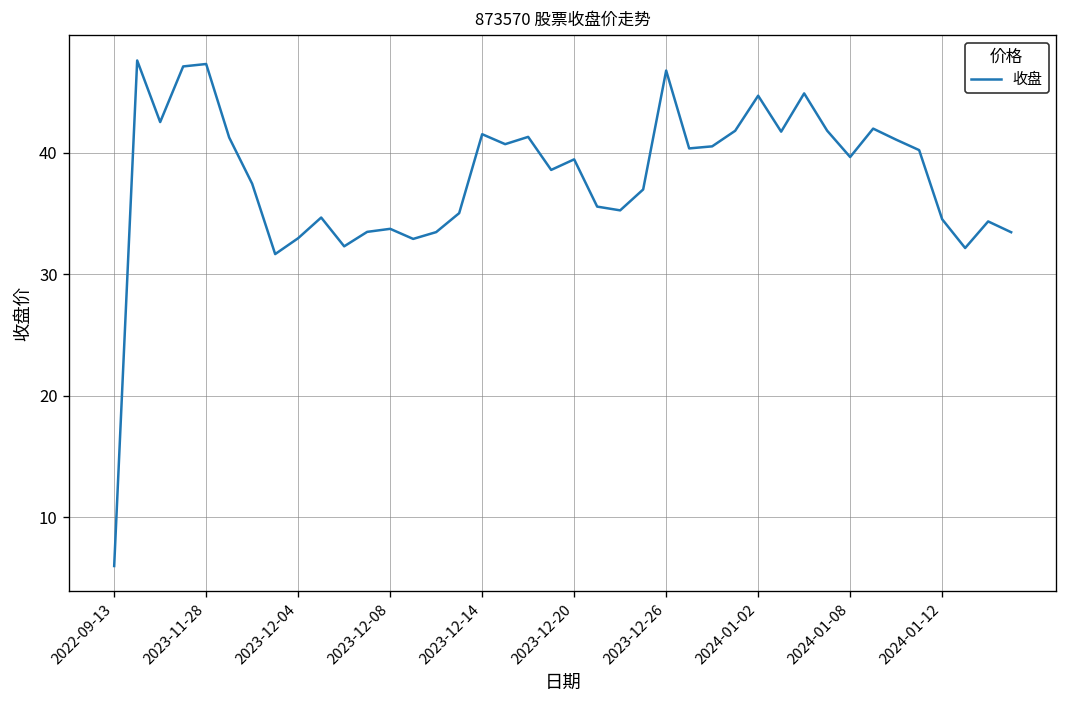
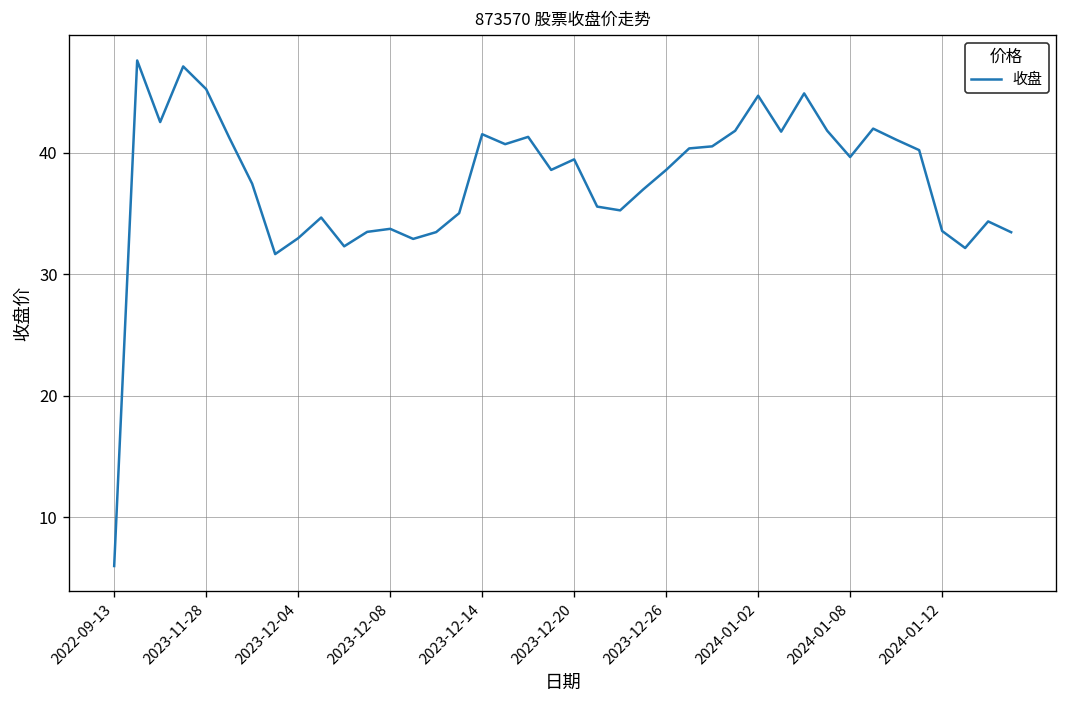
  {
    "2022-09-13": 6.0,
-   "2023-11-28": 47.3,
+   "2023-11-28": 45.2,
    "2023-12-04": 33.0,
    "2023-12-08": 33.7,
    "2023-12-14": 41.5,
    "2023-12-20": 39.5,
-   "2023-12-26": 46.8,
+   "2023-12-26": 38.6,
    "2024-01-02": 44.7,
    "2024-01-08": 39.7,
-   "2024-01-12": 34.5
+   "2024-01-12": 33.6
  }
